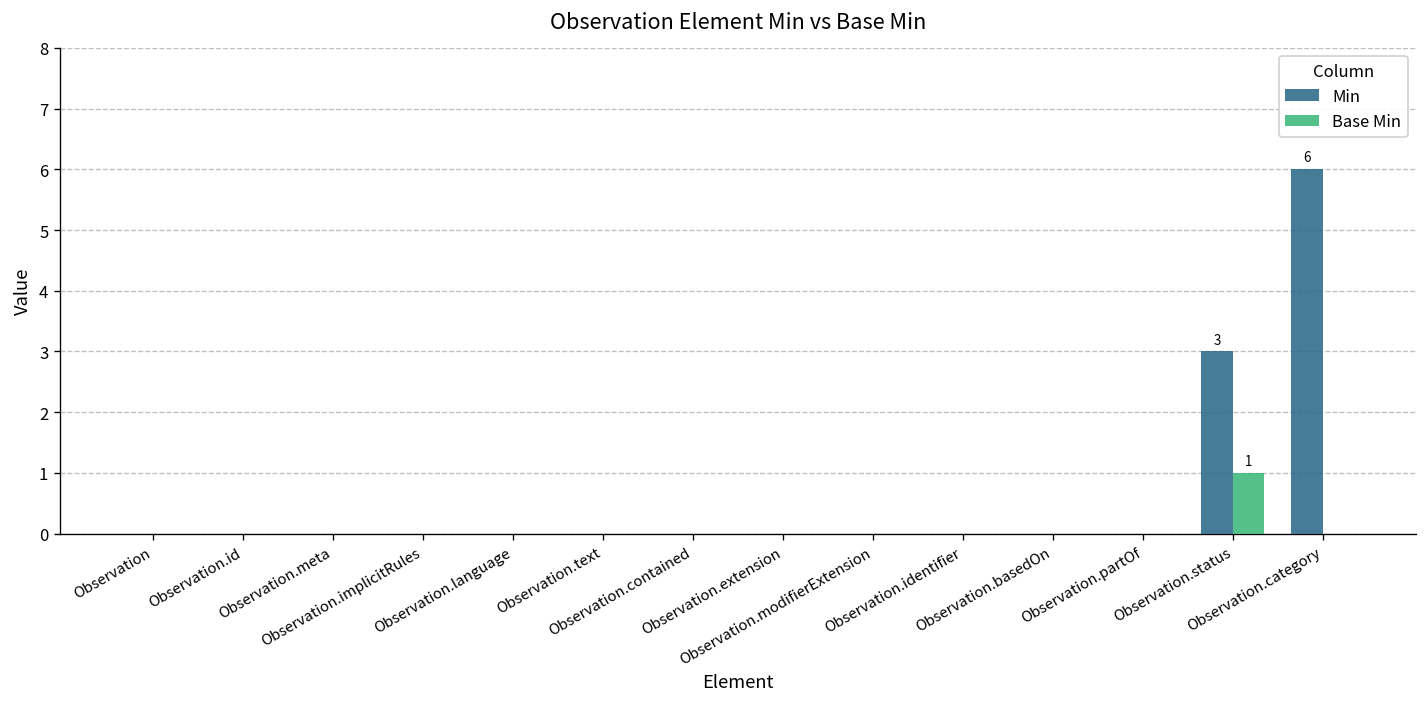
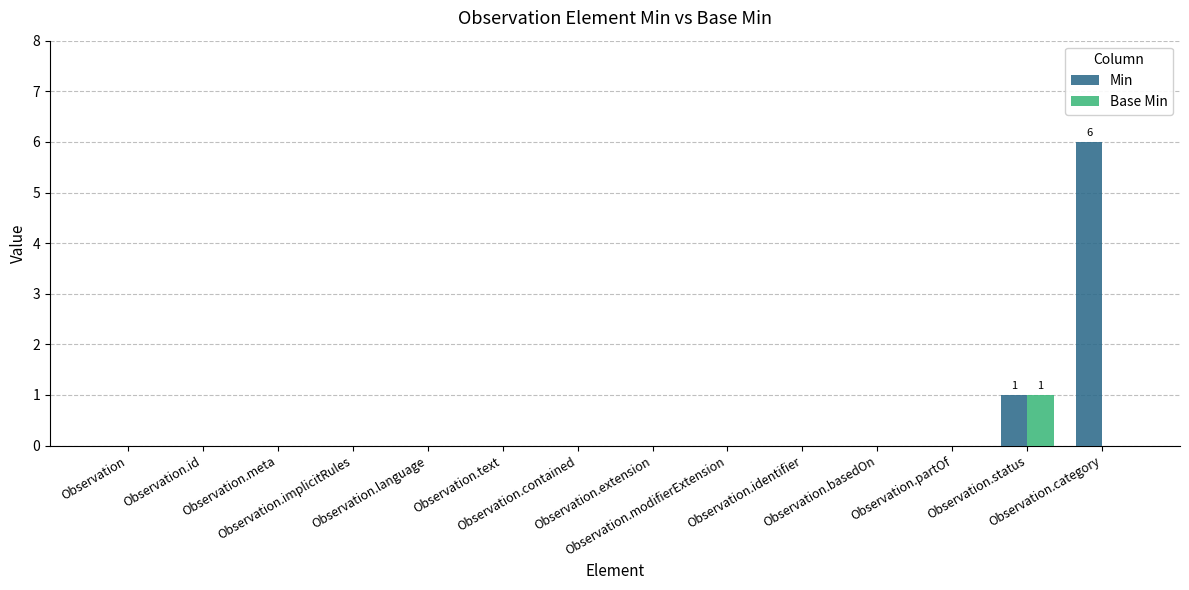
  {
    "Min": {
-     "Observation.status": 3,
+     "Observation.status": 1,
      "Observation.category": 6
    },
    "Base Min": {
      "Observation.status": 1
    }
  }
